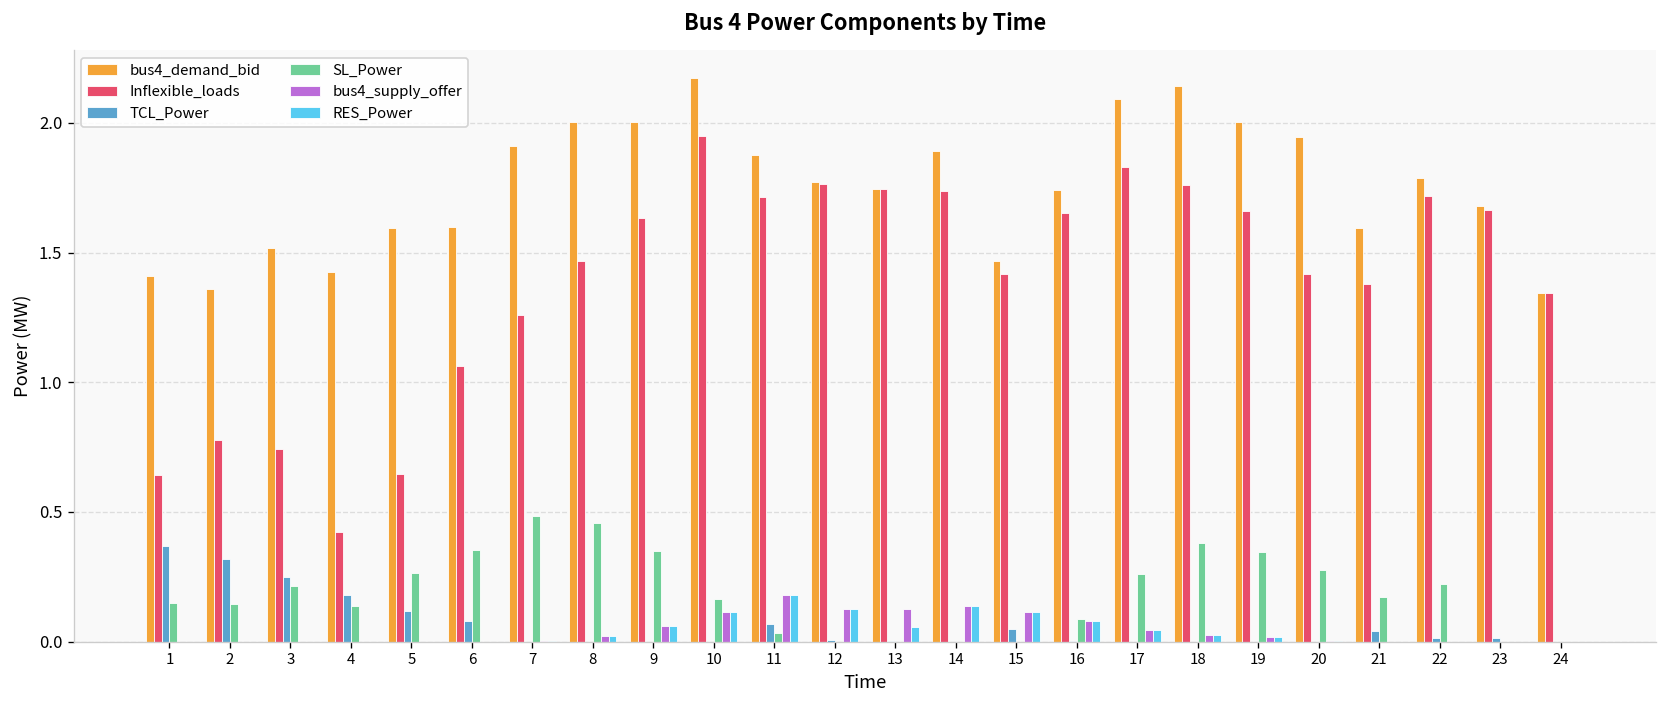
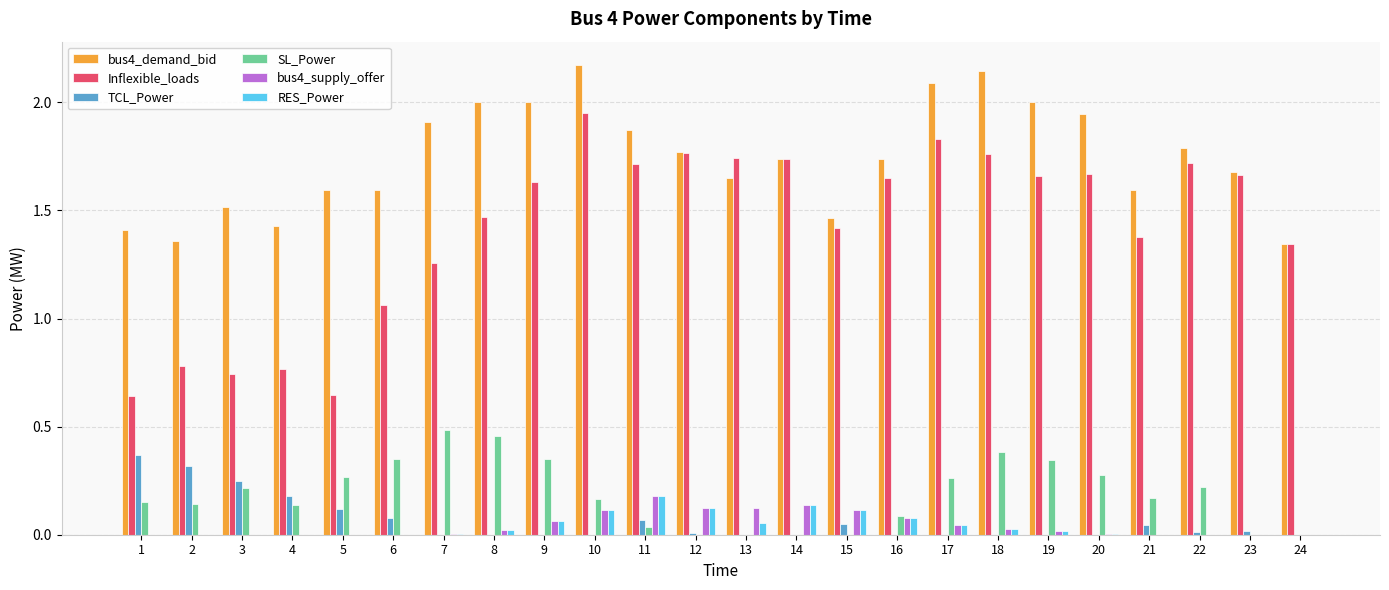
  {
    "bus4_demand_bid": {
      "1": 1.41,
      "2": 1.36,
      "3": 1.52,
      "4": 1.43,
      "5": 1.60,
      "6": 1.60,
      "7": 1.91,
      "8": 2.00,
      "9": 2.00,
      "10": 2.17,
      "11": 1.87,
      "12": 1.77,
-     "13": 1.74,
-     "14": 1.89,
+     "13": 1.65,
+     "14": 1.74,
      "15": 1.47,
      "16": 1.74,
      "17": 2.09,
      "18": 2.14,
      "19": 2.00,
      "20": 1.95,
      "21": 1.59,
      "22": 1.79,
      "23": 1.68,
      "24": 1.34
    },
    "Inflexible_loads": {
      "1": 0.64,
      "2": 0.78,
      "3": 0.74,
-     "4": 0.42,
+     "4": 0.77,
      "5": 0.65,
      "6": 1.06,
      "7": 1.26,
      "8": 1.47,
      "9": 1.63,
      "10": 1.95,
      "11": 1.71,
      "12": 1.76,
      "13": 1.74,
      "14": 1.74,
      "15": 1.42,
      "16": 1.65,
      "17": 1.83,
      "18": 1.76,
      "19": 1.66,
-     "20": 1.42,
+     "20": 1.67,
      "21": 1.38,
      "22": 1.72,
      "23": 1.66,
      "24": 1.34
    },
    "SL_Power": {
      "1": 0.15,
      "2": 0.14,
      "3": 0.21,
      "4": 0.14,
      "5": 0.27,
      "6": 0.35,
      "7": 0.49,
      "8": 0.46,
      "9": 0.35,
      "10": 0.17,
      "11": 0.03,
      "12": 0.00,
      "13": 0.00,
      "14": 0.00,
      "15": 0.00,
      "16": 0.09,
      "17": 0.26,
      "18": 0.38,
      "19": 0.34,
      "20": 0.28,
      "21": 0.17,
      "22": 0.22,
      "23": 0.00,
      "24": 0.00
    },
    "bus4_supply_offer": {
      "1": 0.00,
      "2": 0.00,
      "3": 0.00,
      "4": 0.00,
      "5": 0.00,
      "6": 0.00,
      "8": 0.02,
      "9": 0.06,
      "10": 0.11,
      "11": 0.18,
      "12": 0.12,
      "13": 0.12,
      "14": 0.14,
      "15": 0.11,
      "16": 0.08,
      "17": 0.04,
      "18": 0.03,
      "19": 0.02,
      "21": 0.00,
      "22": 0.00,
      "23": 0.00,
      "24": 0.00
    }
  }
